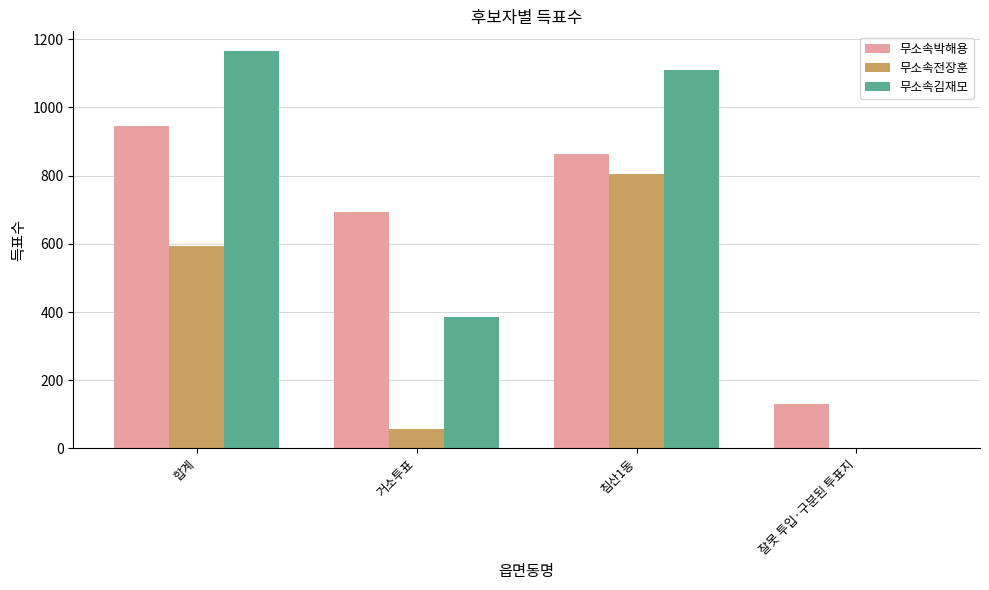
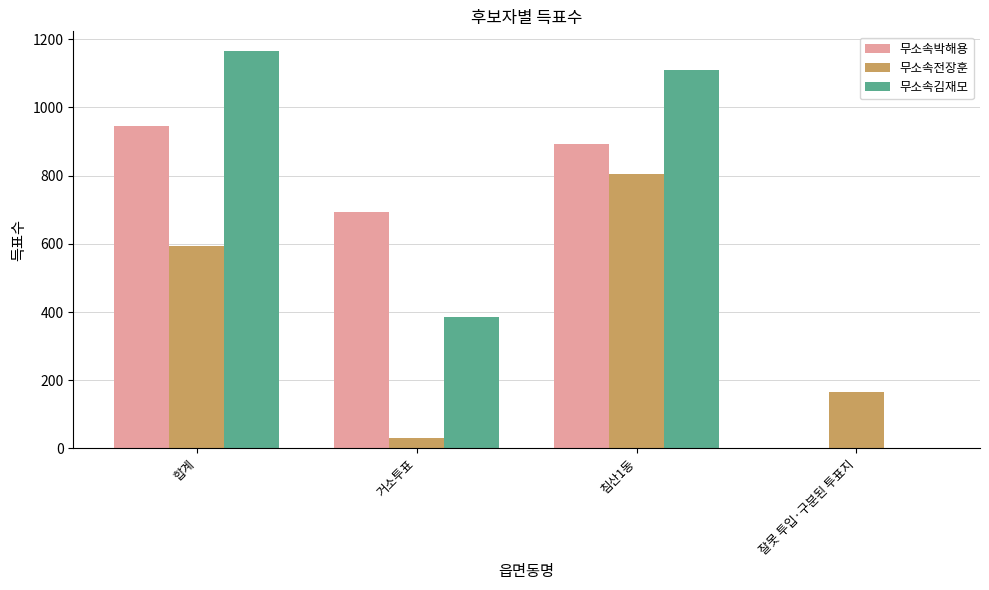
  {
    "무소속박해용": {
      "합계": 950,
      "거소투표": 690,
-     "침산1동": 860,
-     "잘못 투입·구분된 투표지": 130
+     "침산1동": 890,
+     "잘못 투입·구분된 투표지": 0
    },
    "무소속전장훈": {
      "합계": 590,
-     "거소투표": 60,
+     "거소투표": 30,
      "침산1동": 810,
-     "잘못 투입·구분된 투표지": 0
+     "잘못 투입·구분된 투표지": 170
    },
    "무소속김재모": {
      "합계": 1170,
      "거소투표": 390,
      "침산1동": 1110,
      "잘못 투입·구분된 투표지": 0
    }
  }
